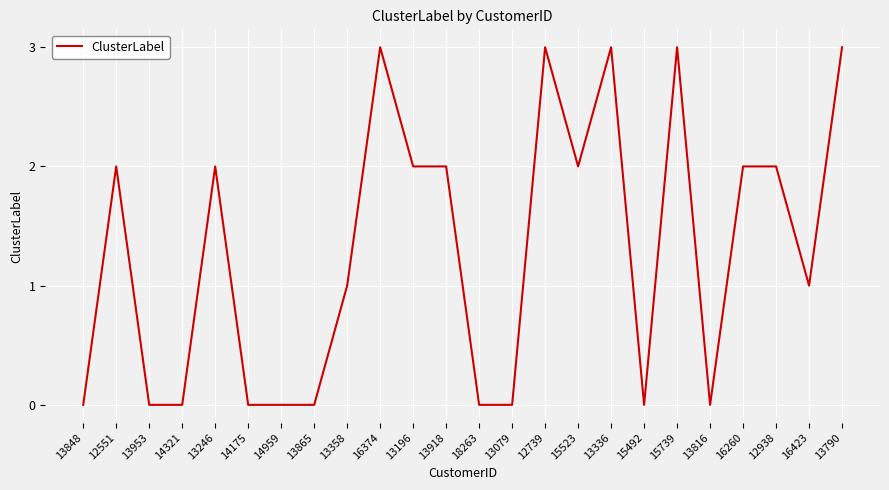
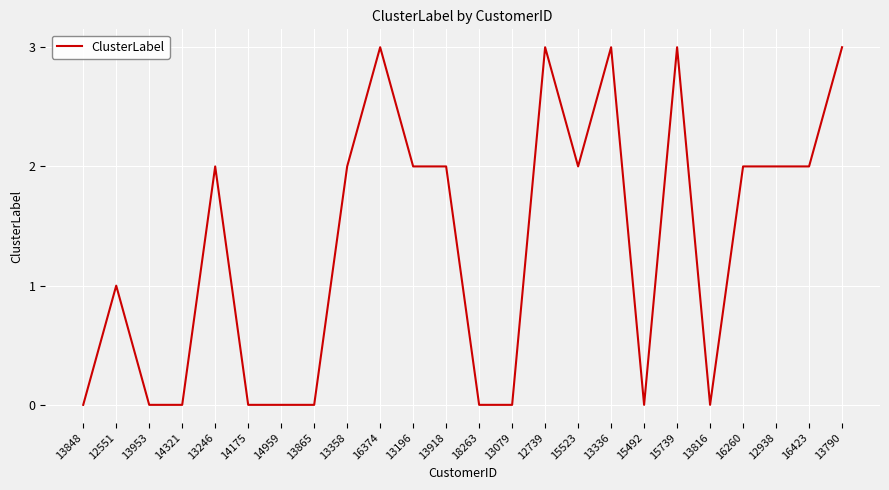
  {
    "13848": 0,
-   "12551": 2,
+   "12551": 1,
    "13953": 0,
    "14321": 0,
    "13246": 2,
    "14175": 0,
    "14959": 0,
    "13865": 0,
-   "13358": 1,
+   "13358": 2,
    "16374": 3,
    "13196": 2,
    "13918": 2,
    "18263": 0,
    "13079": 0,
    "12739": 3,
    "15523": 2,
    "13336": 3,
    "15492": 0,
    "15739": 3,
    "13816": 0,
    "16260": 2,
    "12938": 2,
-   "16423": 1,
+   "16423": 2,
    "13790": 3
  }
